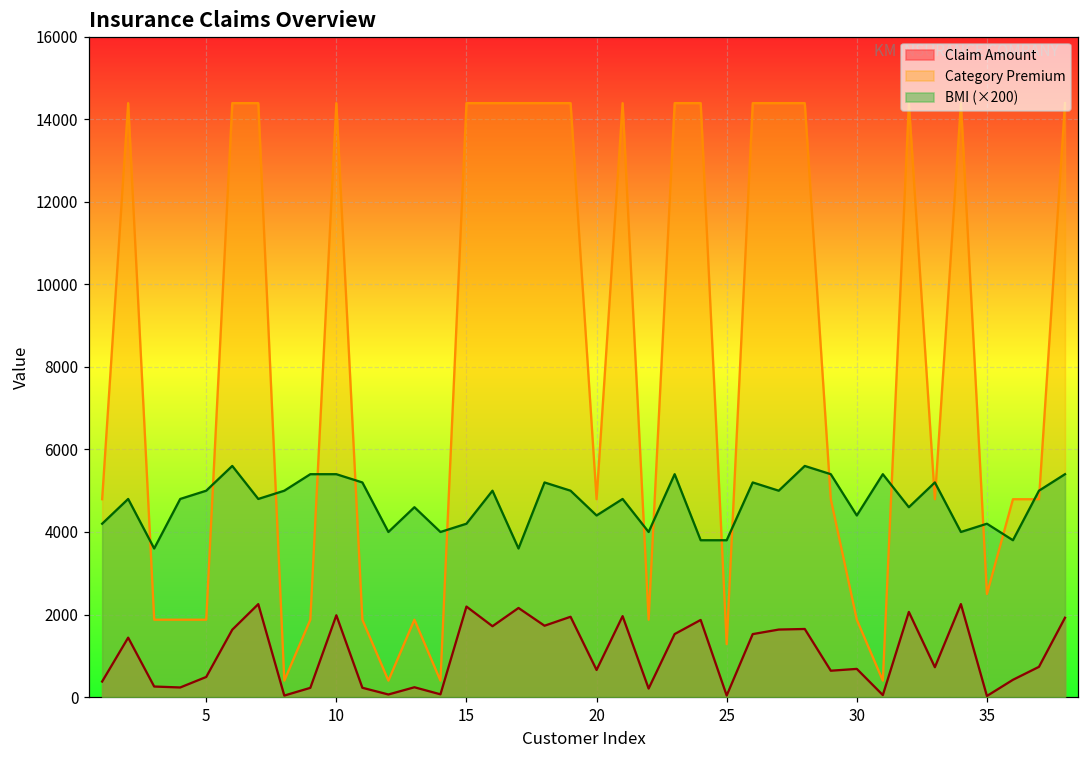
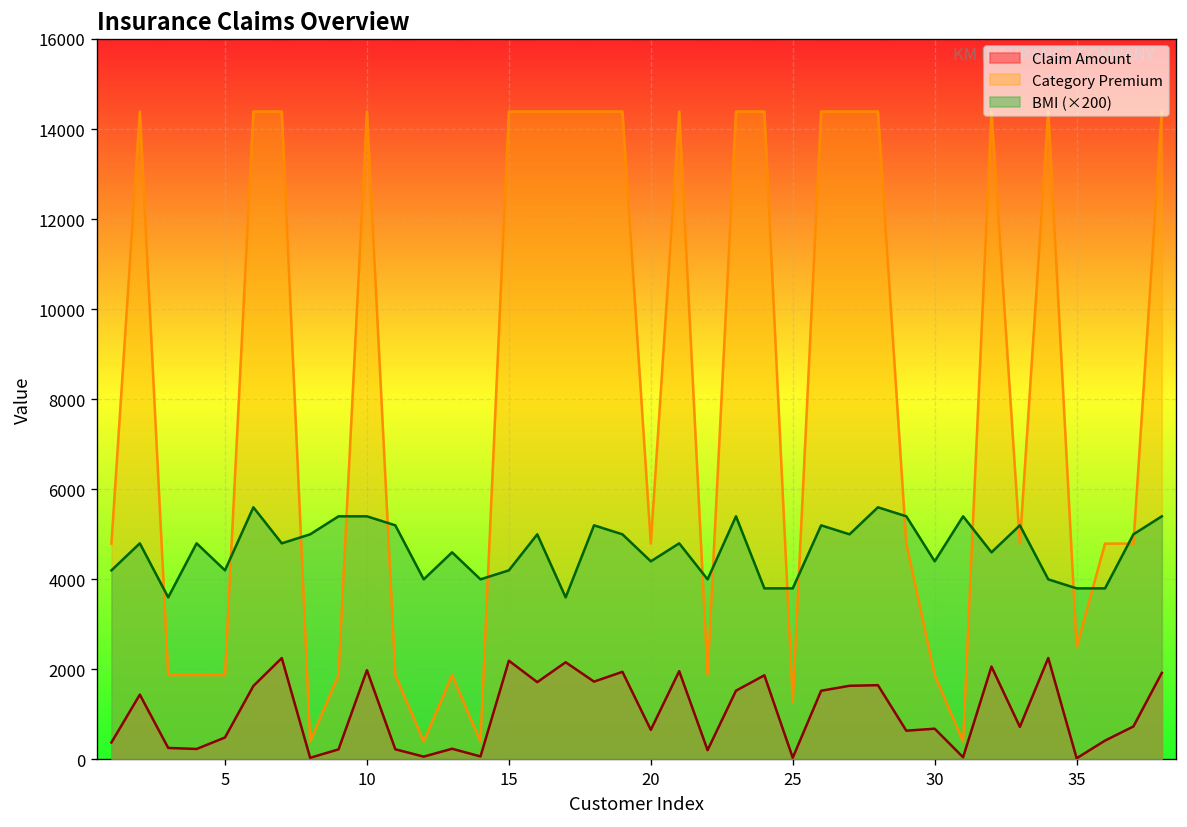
  {
    "Claim Amount": {
      "5": 500,
      "10": 2000,
      "15": 2200,
      "20": 700,
      "25": 0,
      "30": 700,
      "35": 0
    },
    "Category Premium": {
      "5": 1900,
      "10": 14400,
      "15": 14400,
      "20": 4800,
      "25": 1300,
      "30": 1900,
      "35": 2500
    },
    "BMI (×200)": {
-     "5": 5000,
+     "5": 4200,
      "10": 5400,
      "15": 4200,
      "20": 4400,
      "25": 3800,
      "30": 4400,
-     "35": 4200
+     "35": 3800
    }
  }
